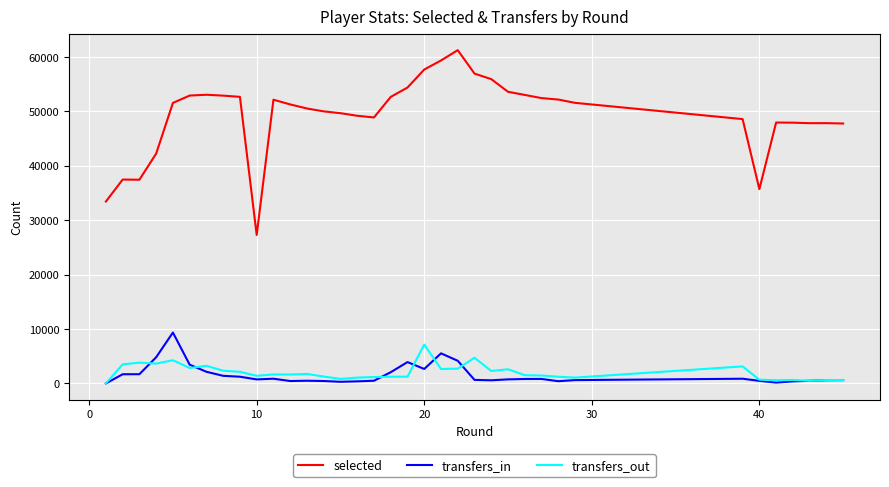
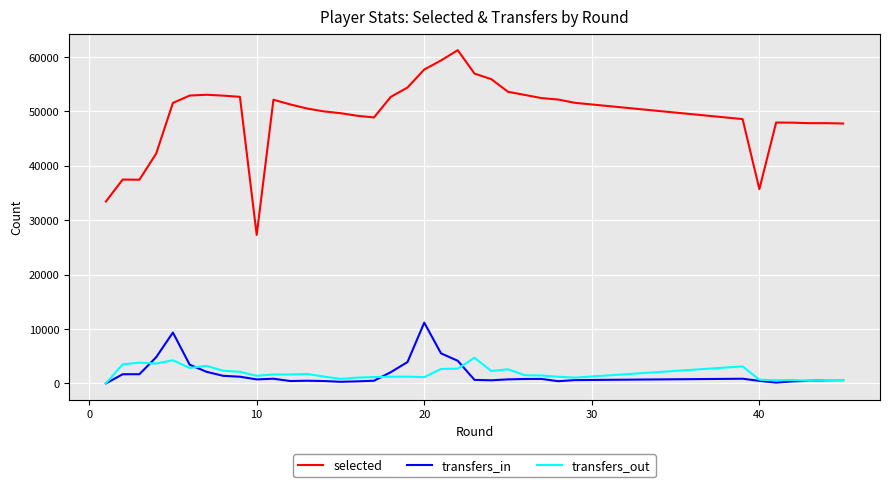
  {
    "selected": {
      "10": 27000,
      "20": 58000,
      "40": 36000
    },
    "transfers_in": {
      "10": 1000,
-     "20": 3000
+     "20": 11000
    },
    "transfers_out": {
      "10": 1000,
-     "20": 7000
+     "20": 1000
    }
  }
